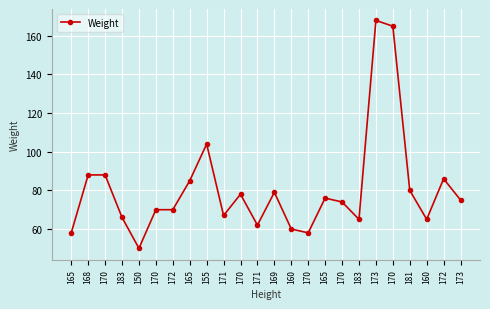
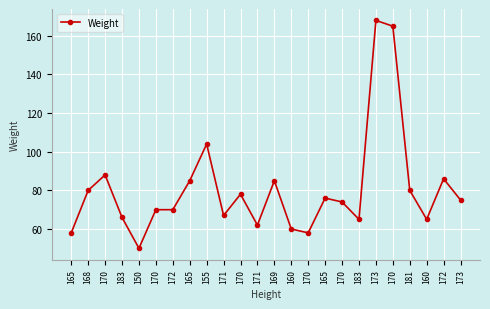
  {
-   "168": 88,
+   "168": 80,
    "150": 50,
    "155": 104,
-   "169": 79,
+   "169": 85,
    "181": 80
  }
